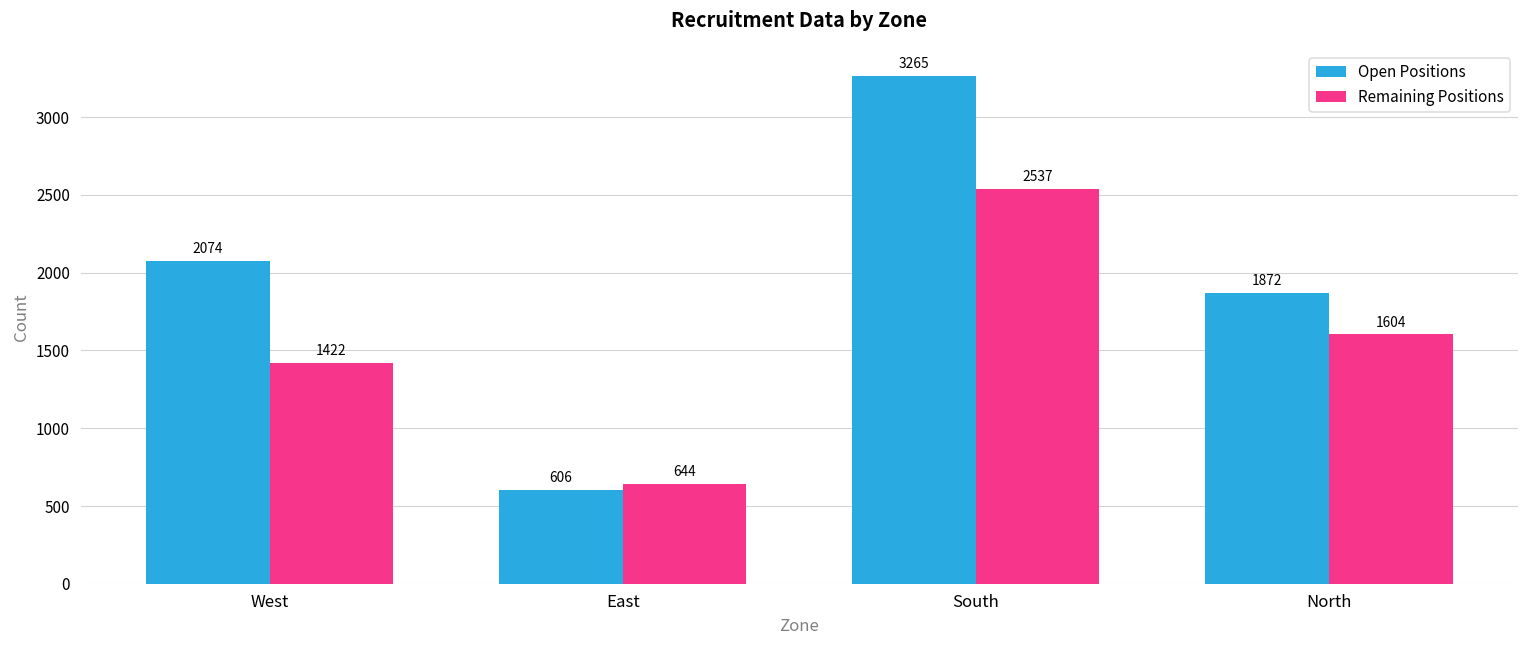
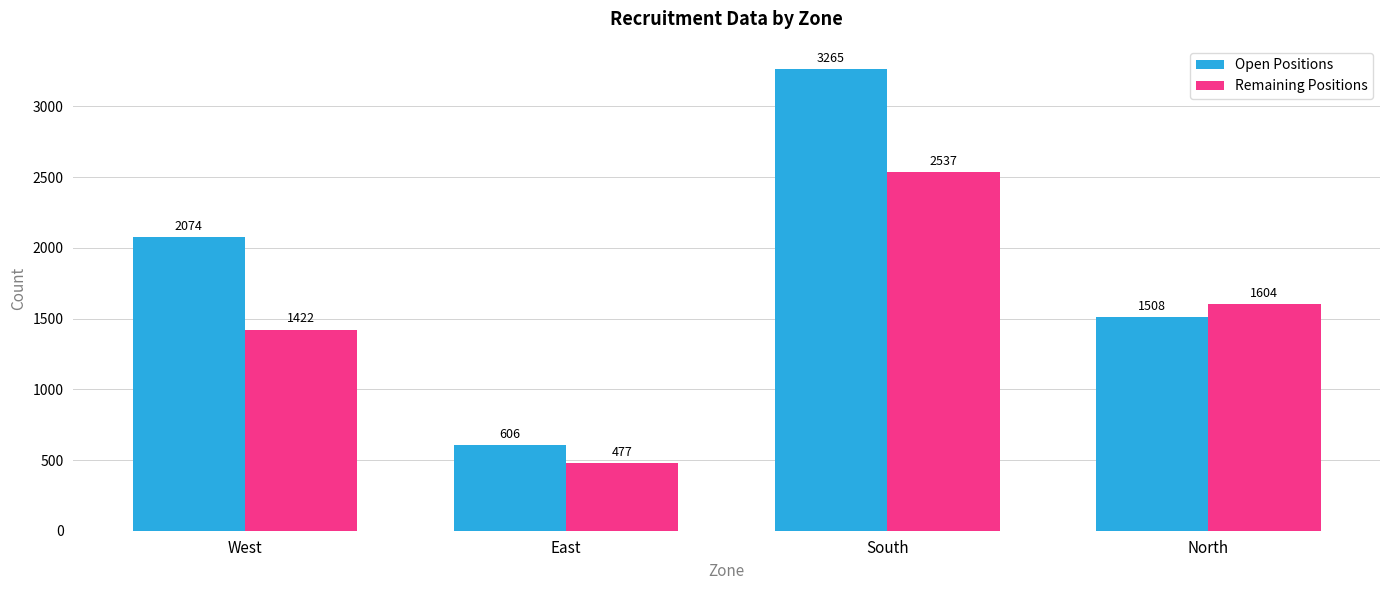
  {
    "Open Positions": {
      "West": 2074,
      "East": 606,
      "South": 3265,
-     "North": 1872
+     "North": 1508
    },
    "Remaining Positions": {
      "West": 1422,
-     "East": 644,
+     "East": 477,
      "South": 2537,
      "North": 1604
    }
  }
